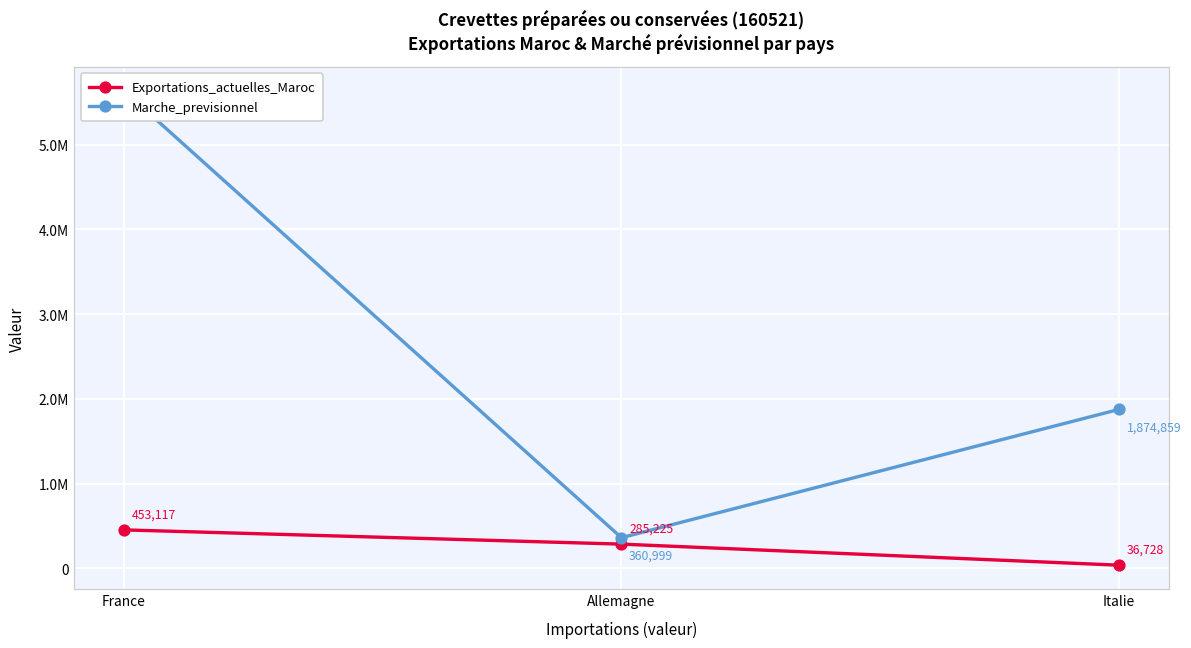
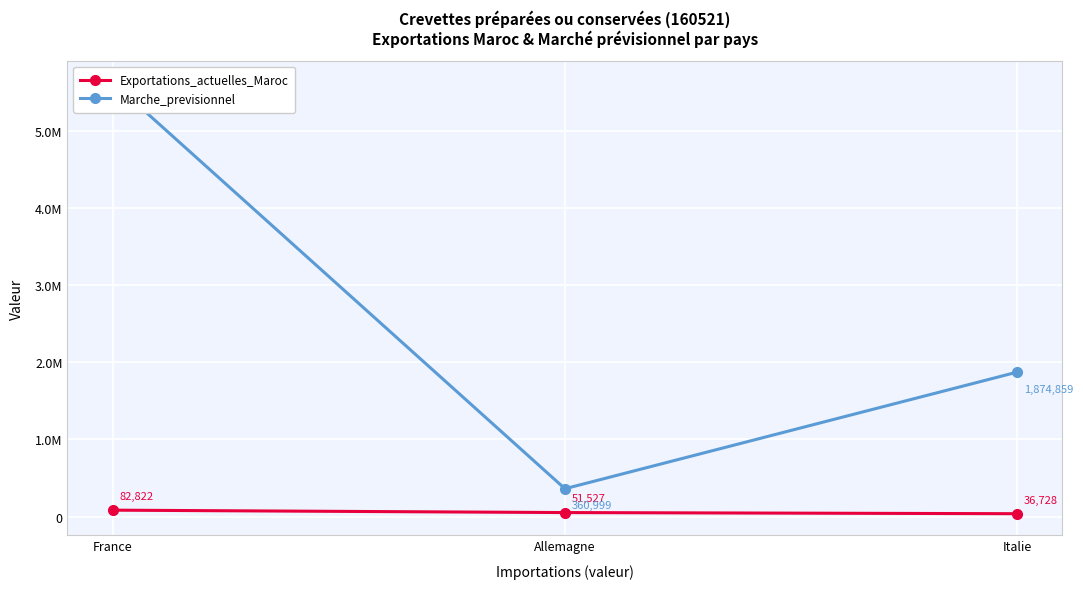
  {
    "Exportations_actuelles_Maroc": {
-     "France": "453,117",
-     "Allemagne": "285,225",
+     "France": "82,822",
+     "Allemagne": "51,527",
      "Italie": "36,728"
    },
    "Marche_previsionnel": {
      "Italie": "1,874,859"
    }
  }
